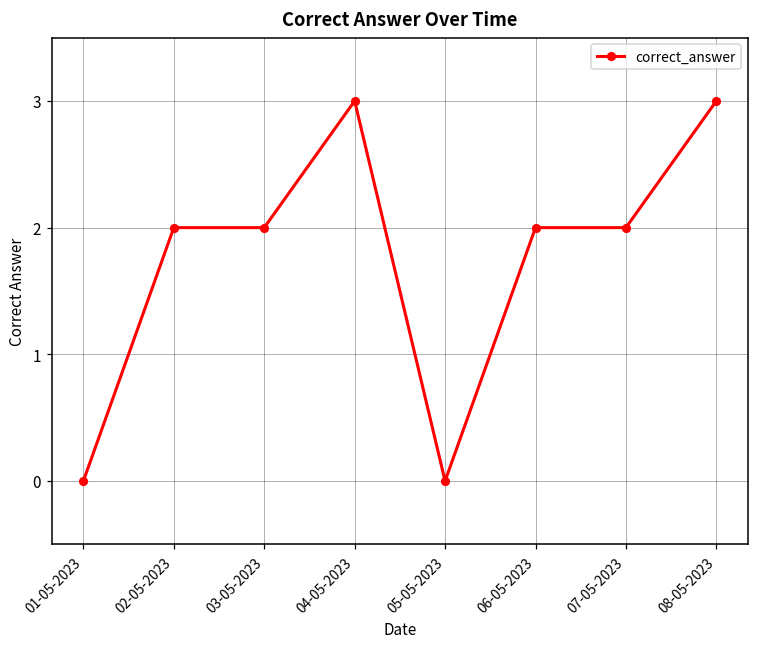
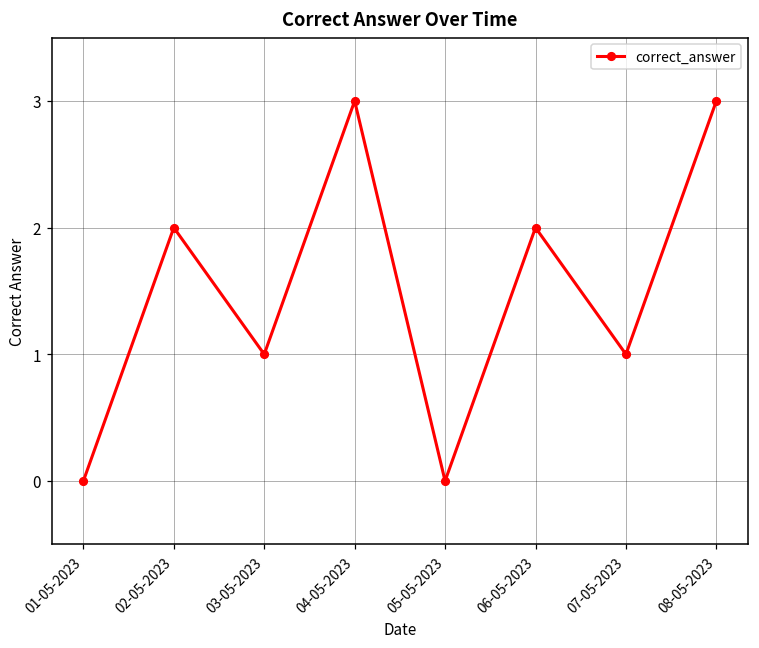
  {
    "01-05-2023": 0,
    "02-05-2023": 2,
-   "03-05-2023": 2,
+   "03-05-2023": 1,
    "04-05-2023": 3,
    "05-05-2023": 0,
    "06-05-2023": 2,
-   "07-05-2023": 2,
+   "07-05-2023": 1,
    "08-05-2023": 3
  }
